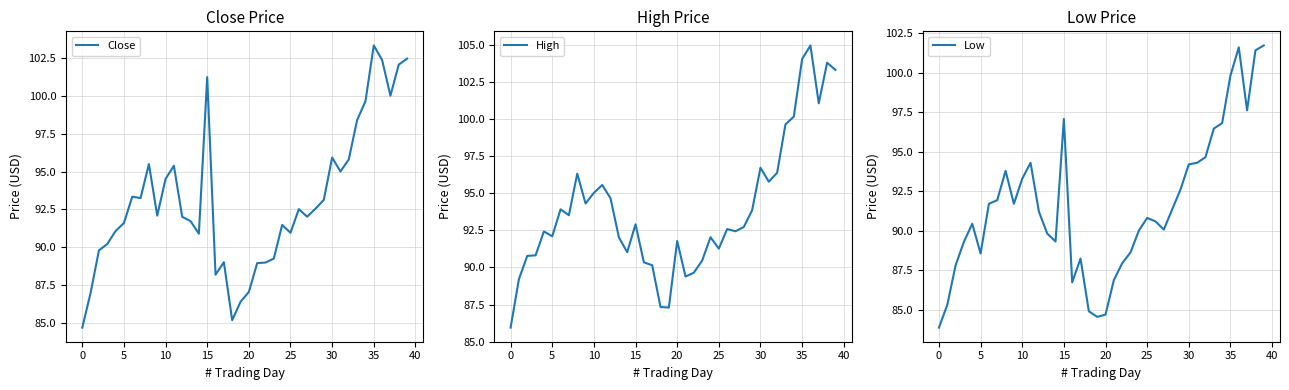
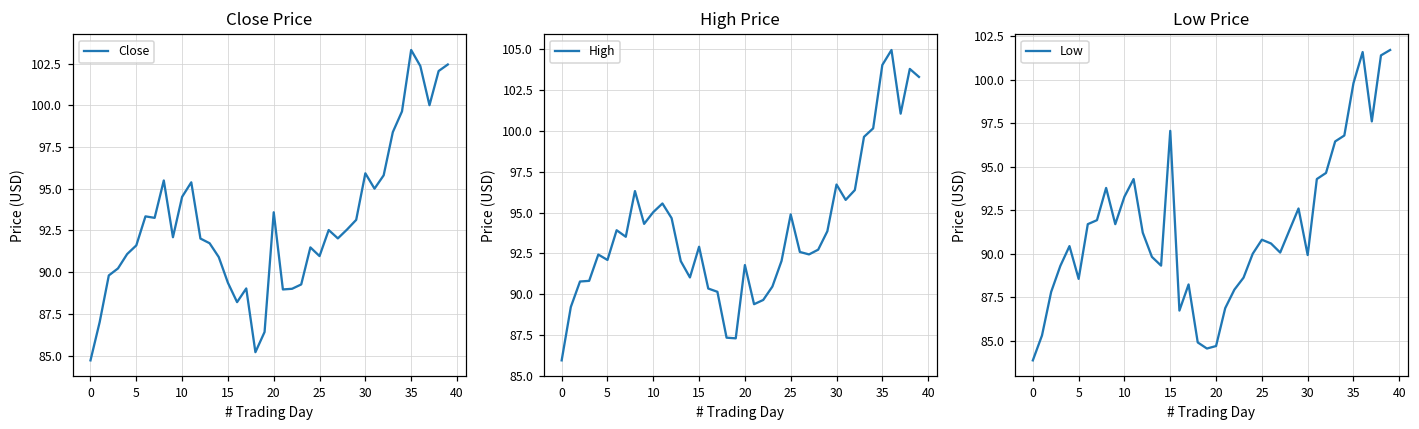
  {
    "Close Price": {
      "0": 84.7,
      "5": 91.6,
      "10": 94.5,
-     "15": 101.2,
-     "20": 87.1,
+     "15": 89.4,
+     "20": 93.6,
      "25": 91.0,
      "30": 95.9,
      "35": 103.3
    },
    "High Price": {
      "0": 85.9,
      "5": 92.1,
      "10": 95.0,
      "15": 92.9,
      "20": 91.8,
-     "25": 91.3,
+     "25": 94.9,
      "30": 96.7,
      "35": 104.0
    },
    "Low Price": {
      "0": 83.9,
      "5": 88.6,
      "10": 93.3,
      "15": 97.1,
      "20": 84.7,
      "25": 90.8,
-     "30": 94.2,
+     "30": 89.9,
      "35": 99.8
    }
  }
